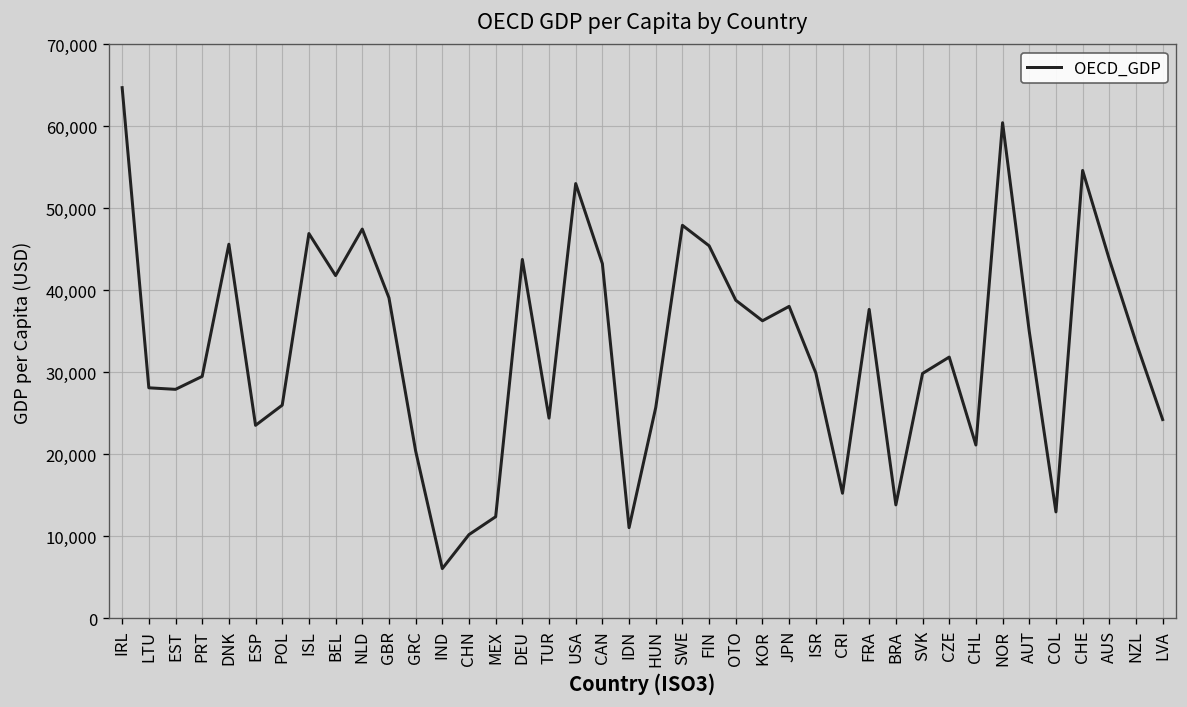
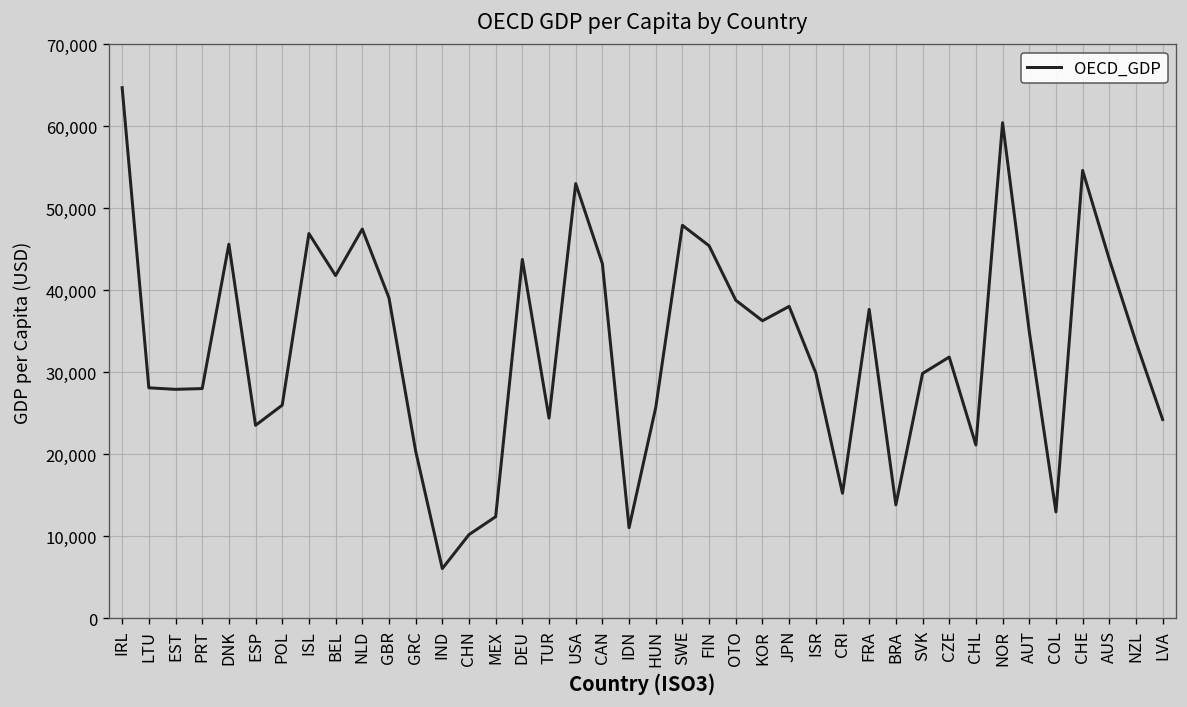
  {
    "IRL": "65,000",
    "LTU": "28,000",
    "EST": "28,000",
-   "PRT": "30,000",
+   "PRT": "28,000",
    "DNK": "46,000",
    "ESP": "24,000",
    "POL": "26,000",
    "ISL": "47,000",
    "BEL": "42,000",
    "NLD": "47,000",
    "GBR": "39,000",
    "GRC": "20,000",
    "IND": "6,000",
    "CHN": "10,000",
    "MEX": "12,000",
    "DEU": "44,000",
    "TUR": "24,000",
    "USA": "53,000",
    "CAN": "43,000",
    "IDN": "11,000",
    "HUN": "26,000",
    "SWE": "48,000",
    "FIN": "45,000",
    "OTO": "39,000",
    "KOR": "36,000",
    "JPN": "38,000",
    "ISR": "30,000",
    "CRI": "15,000",
    "FRA": "38,000",
    "BRA": "14,000",
    "SVK": "30,000",
    "CZE": "32,000",
    "CHL": "21,000",
    "NOR": "60,000",
    "AUT": "35,000",
    "COL": "13,000",
    "CHE": "55,000",
    "AUS": "44,000",
    "NZL": "34,000",
    "LVA": "24,000"
  }
